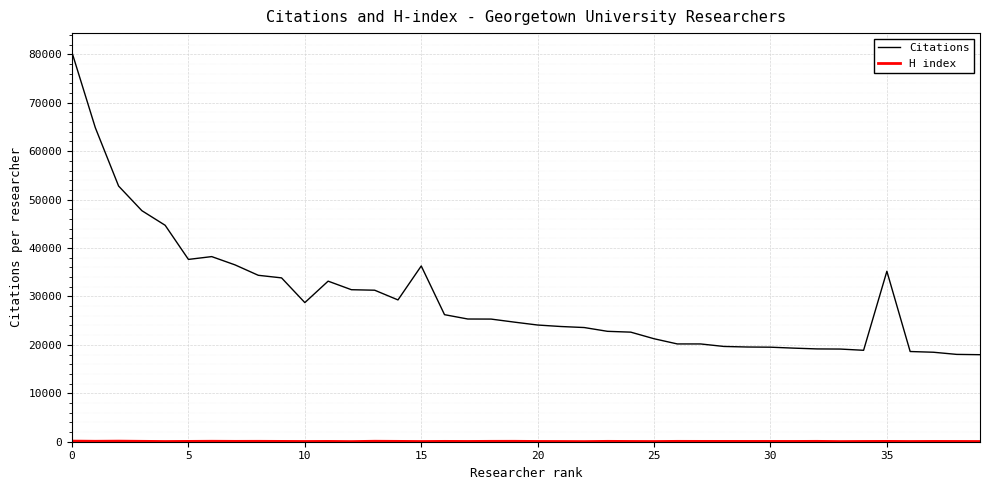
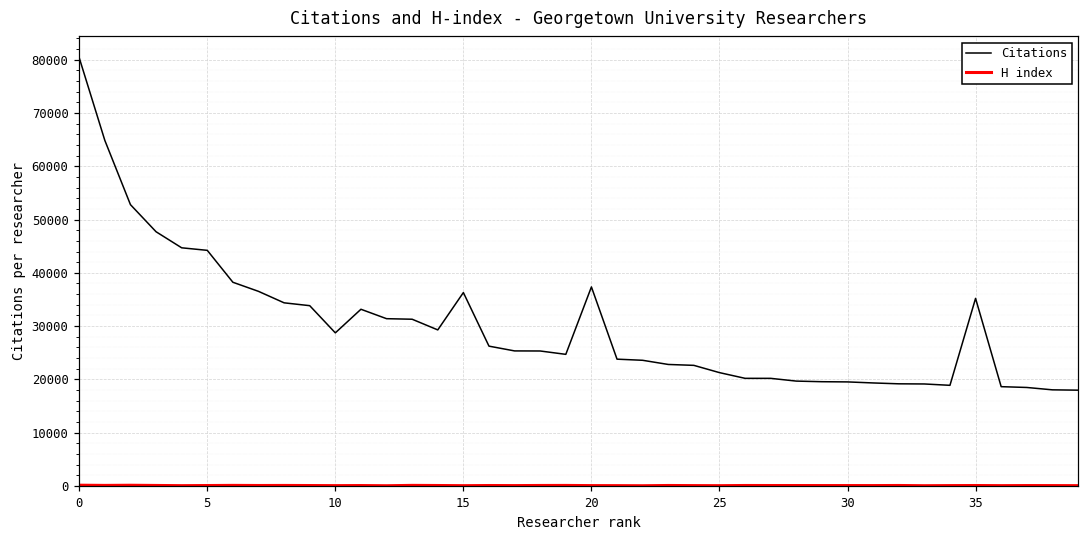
  {
    "Citations": {
      "0": 80000,
-     "5": 38000,
+     "5": 44000,
      "10": 29000,
      "15": 36000,
-     "20": 24000,
+     "20": 37000,
      "25": 21000,
      "30": 20000,
      "35": 35000
    },
    "H index": {
      "0": 0,
      "5": 0,
      "10": 0,
      "15": 0,
      "20": 0,
      "25": 0,
      "30": 0,
      "35": 0
    }
  }
